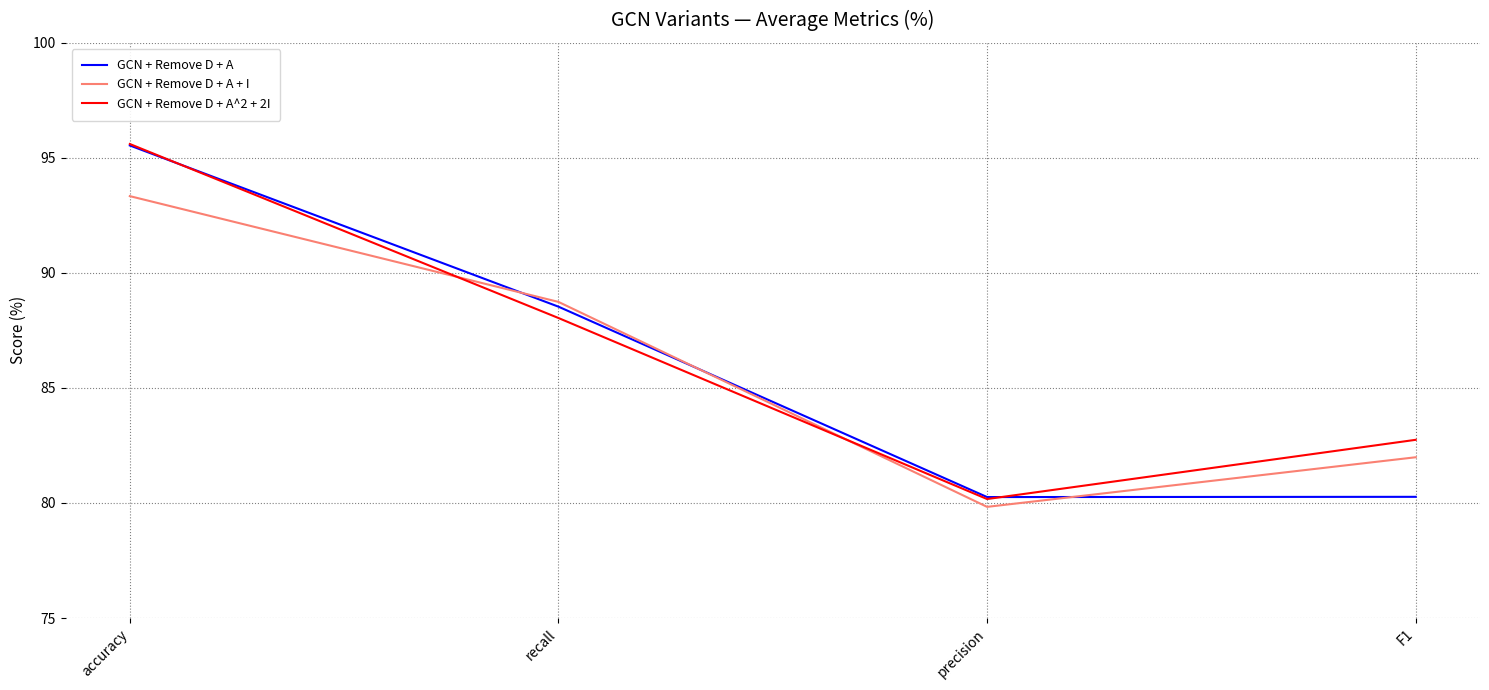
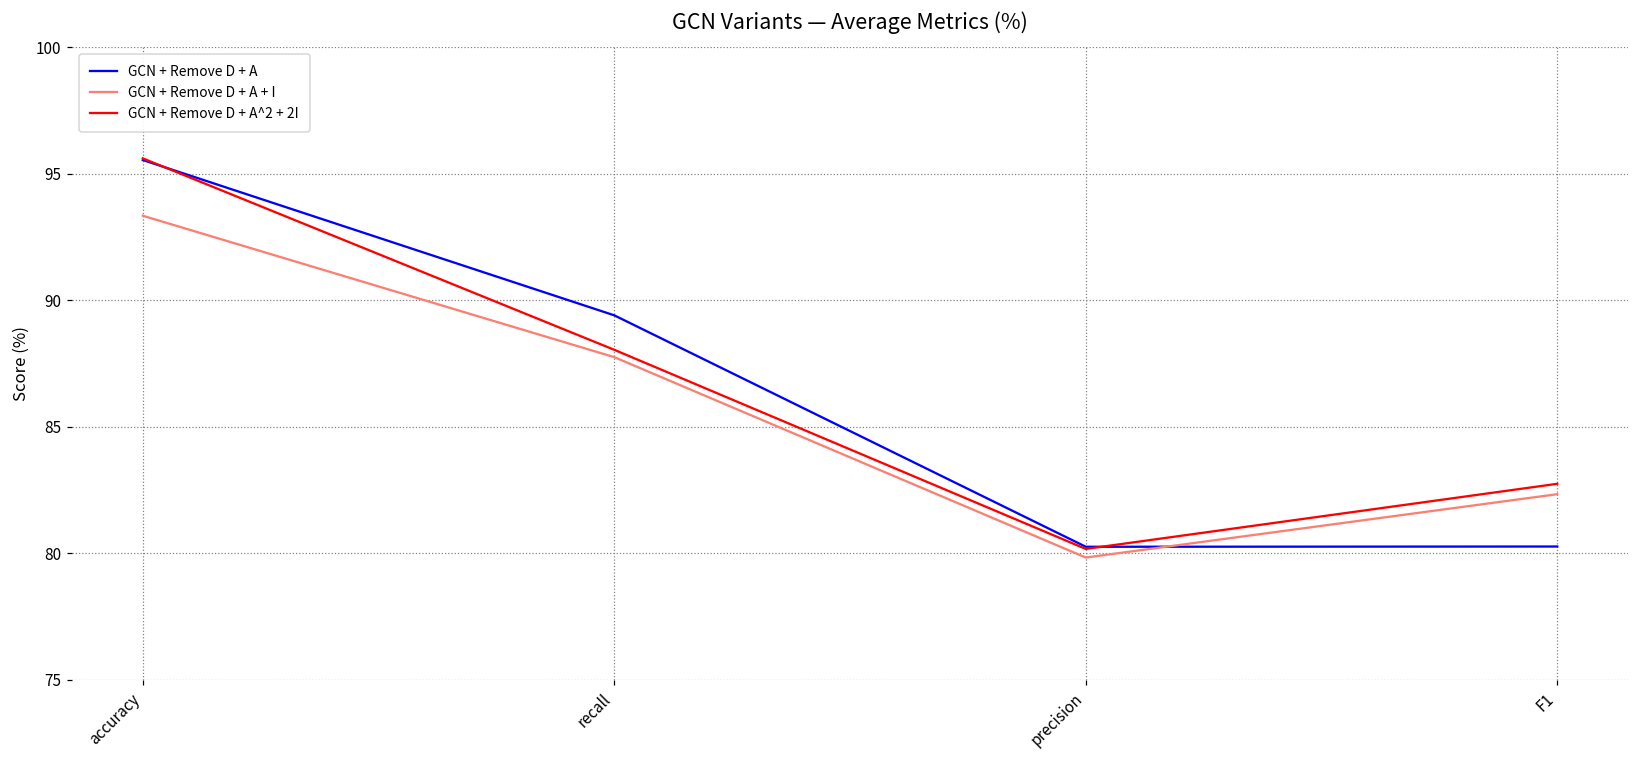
  {
    "GCN + Remove D + A": {
-     "recall": 88.5,
+     "recall": 89.4,
      "F1": 80.3
    },
    "GCN + Remove D + A + I": {
      "accuracy": 93.3,
-     "recall": 88.7,
+     "recall": 87.8,
      "precision": 79.8,
-     "F1": 82.0
+     "F1": 82.3
    },
    "GCN + Remove D + A^2 + 2I": {
      "recall": 88.0,
      "F1": 82.7
    }
  }
